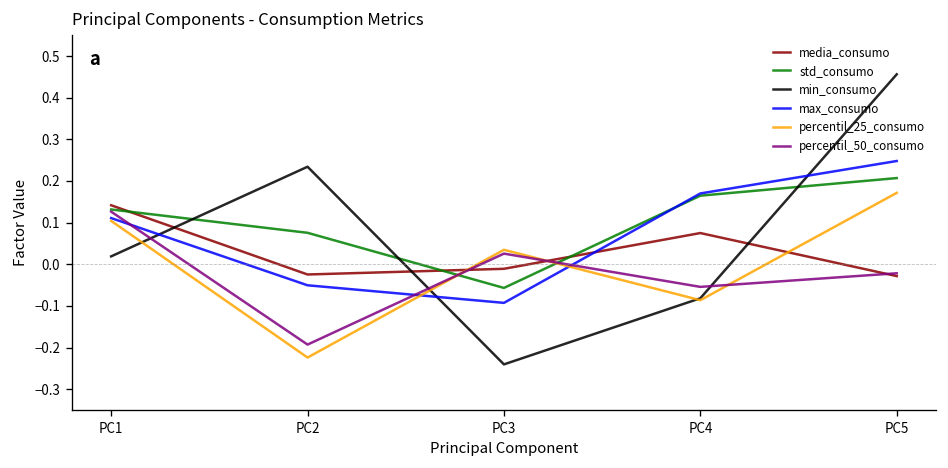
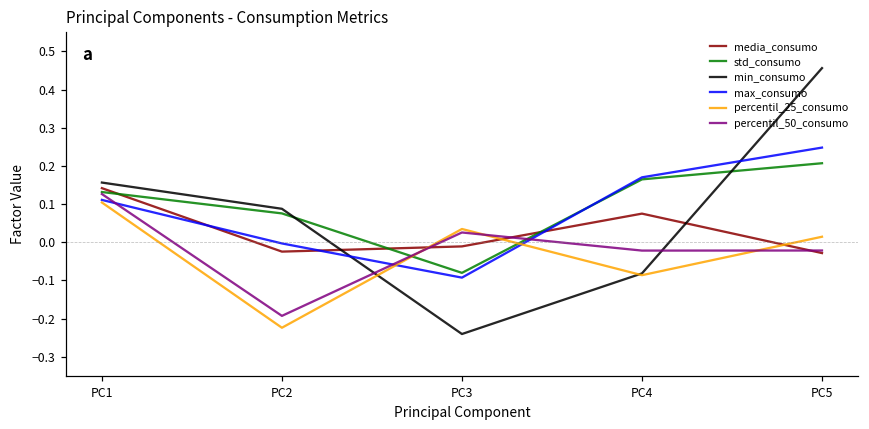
  {
    "media_consumo": {
      "PC1": 0.14,
      "PC2": -0.02,
      "PC3": -0.01,
      "PC4": 0.07
    },
    "std_consumo": {
      "PC2": 0.08,
-     "PC3": -0.06,
+     "PC3": -0.08,
      "PC5": 0.21
    },
    "min_consumo": {
-     "PC1": 0.02,
-     "PC2": 0.23,
+     "PC1": 0.16,
+     "PC2": 0.09,
      "PC3": -0.24,
      "PC5": 0.46
    },
    "max_consumo": {
-     "PC2": -0.05,
+     "PC2": 0.00,
      "PC3": -0.09,
      "PC5": 0.25
    },
    "percentil_25_consumo": {
      "PC2": -0.22,
      "PC3": 0.03,
-     "PC5": 0.17
+     "PC5": 0.01
    },
    "percentil_50_consumo": {
      "PC2": -0.19,
      "PC3": 0.03,
-     "PC4": -0.05
+     "PC4": -0.02
    }
  }
